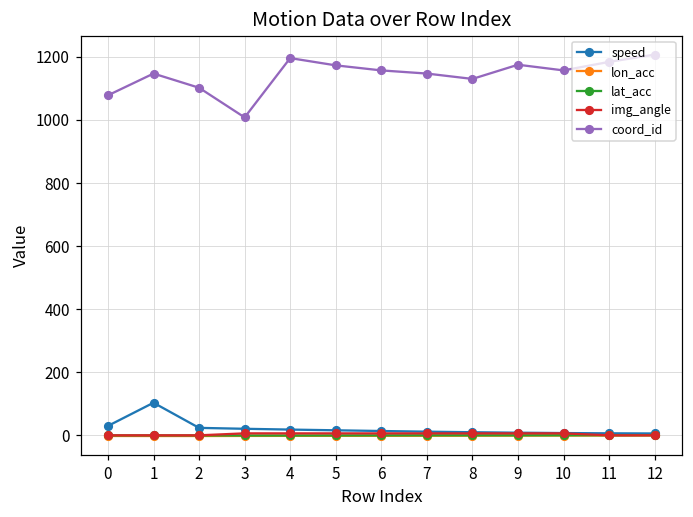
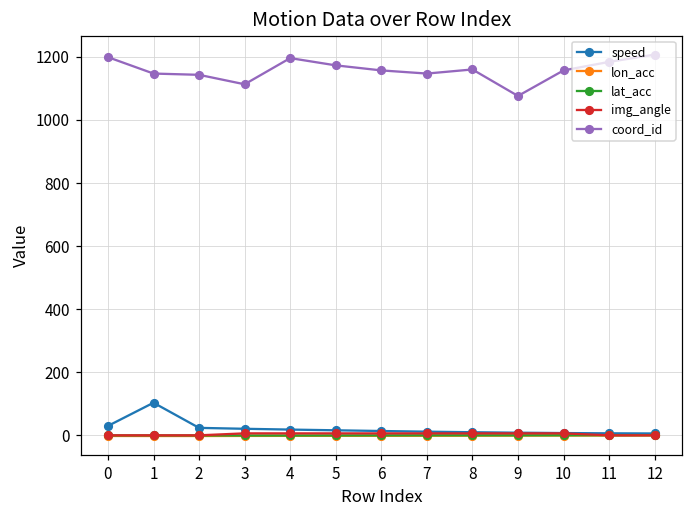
  {
    "speed": {
      "0": 30,
      "1": 100,
      "2": 20,
      "3": 20,
      "4": 20,
      "5": 20
    },
    "coord_id": {
-     "0": 1080,
+     "0": 1200,
      "1": 1150,
-     "2": 1100,
-     "3": 1010,
+     "2": 1140,
+     "3": 1110,
      "4": 1200,
      "5": 1170,
      "6": 1160,
      "7": 1150,
-     "8": 1130,
-     "9": 1180,
+     "8": 1160,
+     "9": 1080,
      "10": 1160
    }
  }
